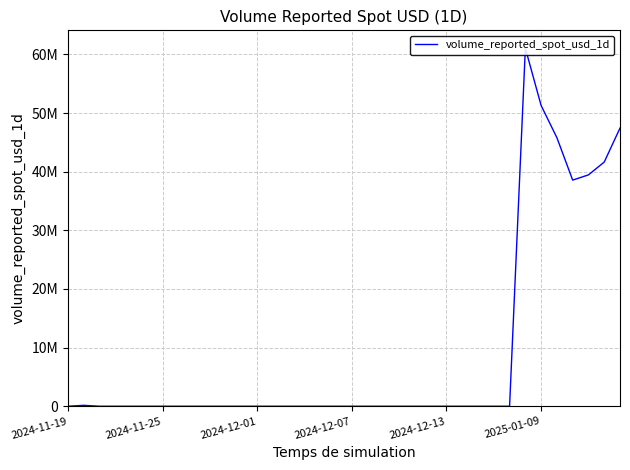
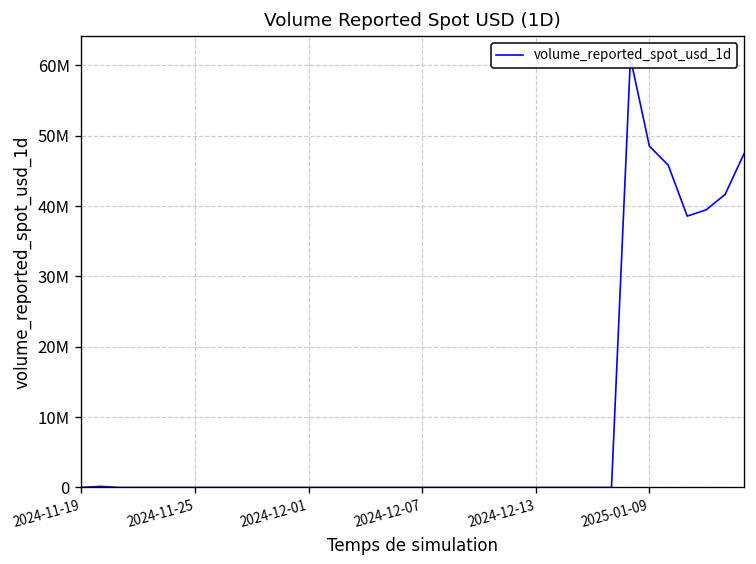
  {
    "2024-11-19": 0,
    "2024-11-25": 0,
    "2024-12-01": 0,
    "2024-12-07": 0,
    "2024-12-13": 0,
-   "2025-01-09": 51000000
+   "2025-01-09": 49000000
  }
